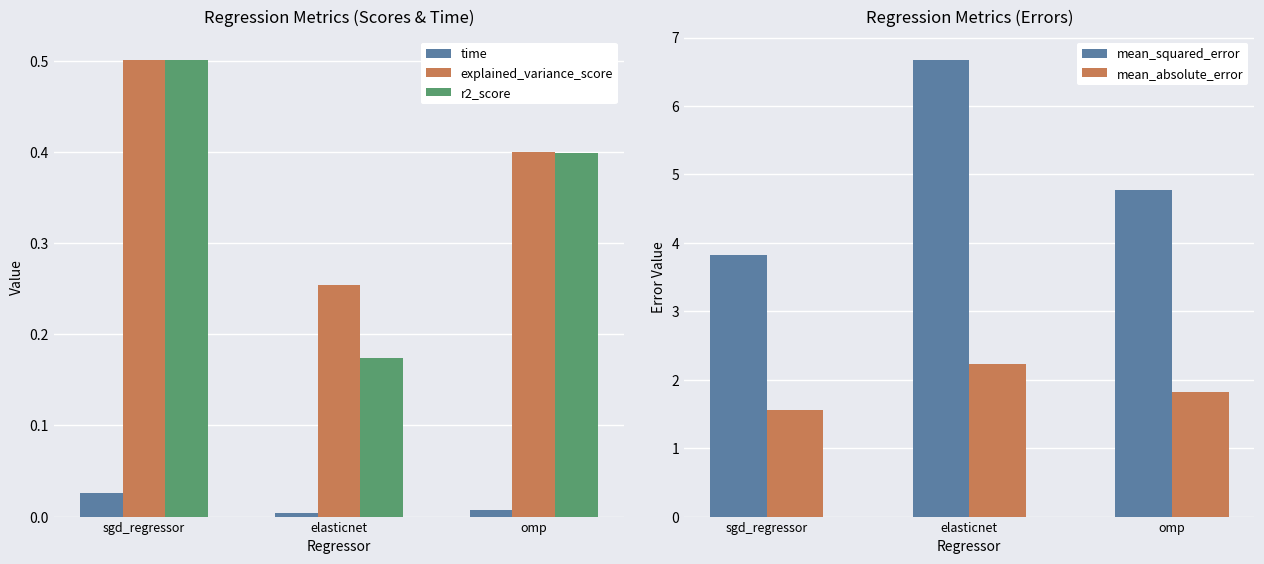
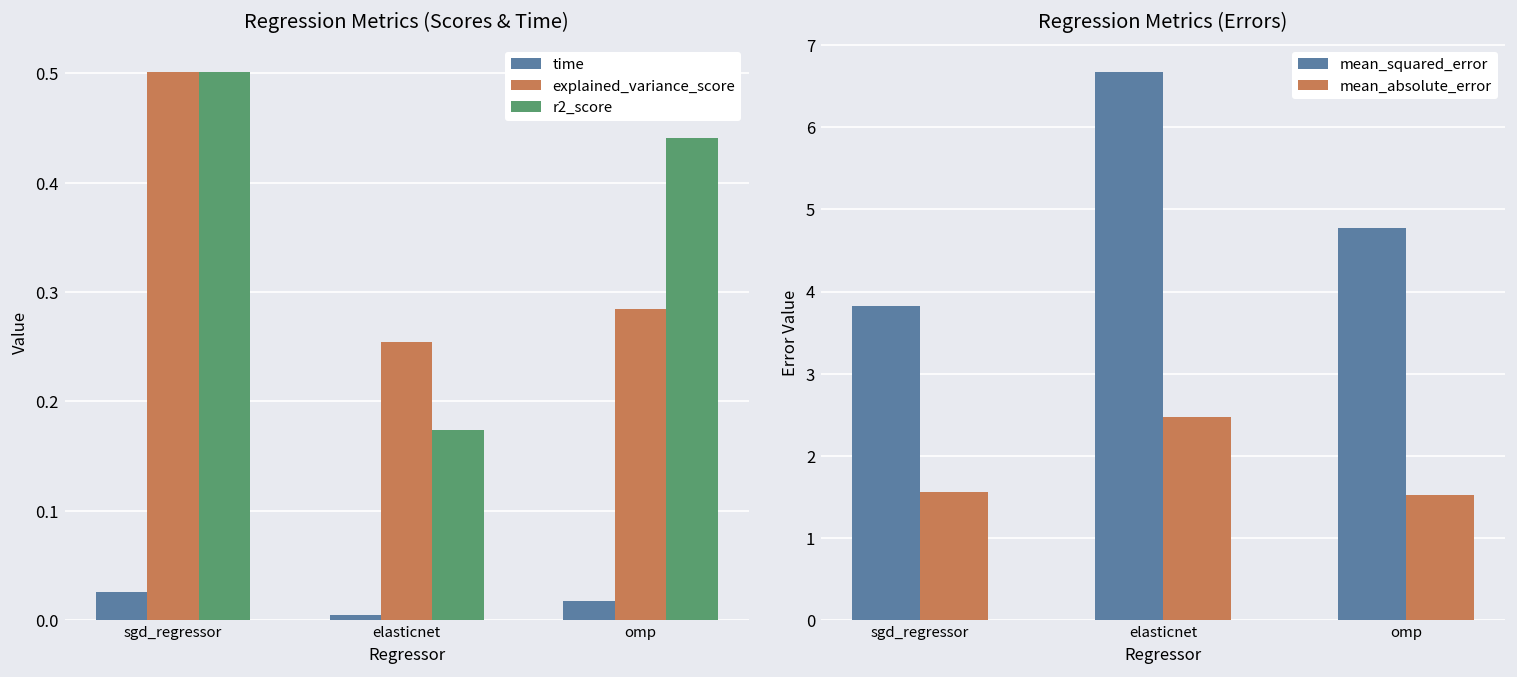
  {
    "Regression Metrics (Scores & Time)": {
      "time": {
        "sgd_regressor": 0.03,
        "elasticnet": 0.00,
-       "omp": 0.01
+       "omp": 0.02
      },
      "explained_variance_score": {
        "sgd_regressor": 0.50,
        "elasticnet": 0.25,
-       "omp": 0.40
+       "omp": 0.28
      },
      "r2_score": {
        "sgd_regressor": 0.50,
        "elasticnet": 0.17,
-       "omp": 0.40
+       "omp": 0.44
      }
    },
    "Regression Metrics (Errors)": {
      "mean_squared_error": {
        "sgd_regressor": 3.8,
        "elasticnet": 6.7,
        "omp": 4.8
      },
      "mean_absolute_error": {
        "sgd_regressor": 1.6,
-       "elasticnet": 2.2,
-       "omp": 1.8
+       "elasticnet": 2.5,
+       "omp": 1.5
      }
    }
  }
